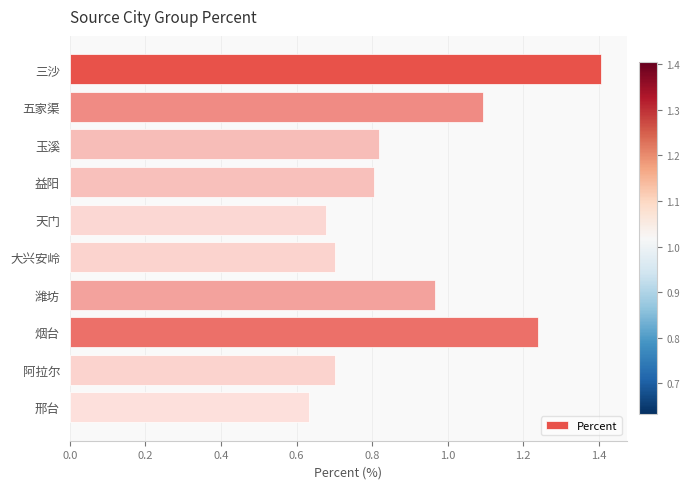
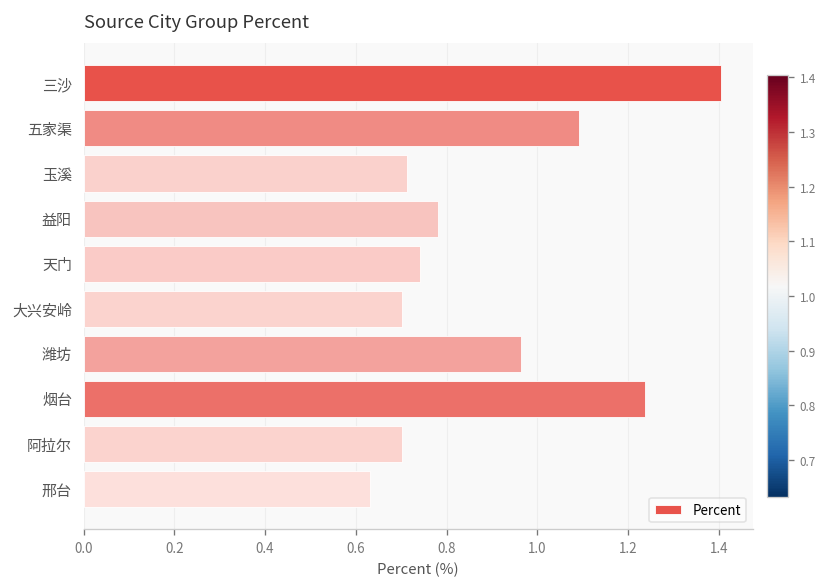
  {
    "三沙": 1.40,
    "五家渠": 1.09,
-   "玉溪": 0.82,
-   "益阳": 0.80,
-   "天门": 0.68,
+   "玉溪": 0.71,
+   "益阳": 0.78,
+   "天门": 0.74,
    "大兴安岭": 0.70,
    "潍坊": 0.97,
    "烟台": 1.24,
    "阿拉尔": 0.70,
    "邢台": 0.63
  }
